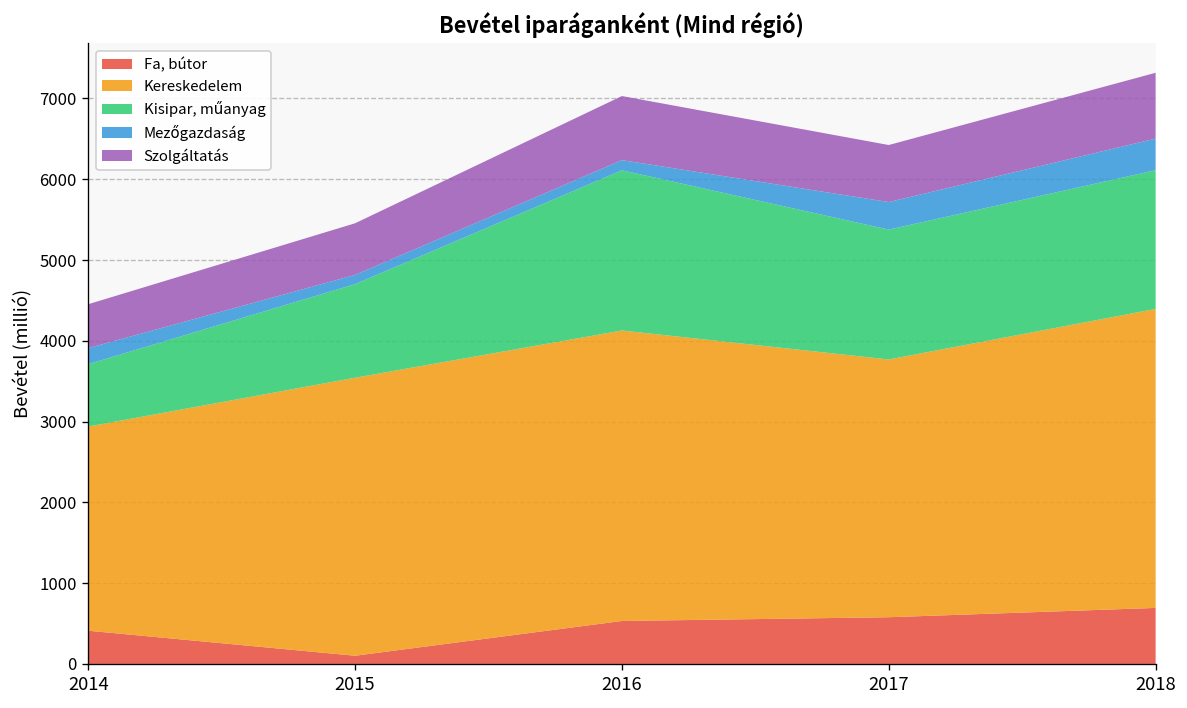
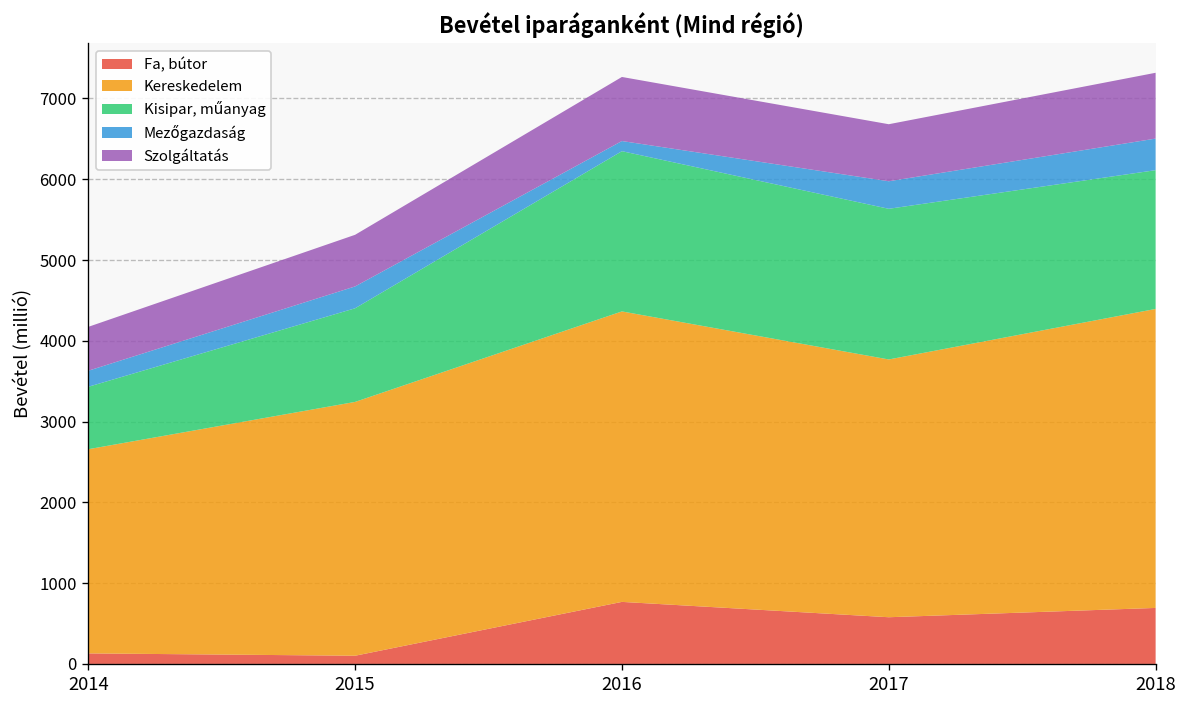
  {
    "Fa, bútor": {
-     "2014": 400,
+     "2014": 100,
      "2015": 100,
-     "2016": 500,
+     "2016": 800,
      "2017": 600,
      "2018": 700
    },
    "Kereskedelem": {
      "2014": 2500,
-     "2015": 3400,
+     "2015": 3100,
      "2016": 3600,
      "2017": 3200,
      "2018": 3700
    },
    "Kisipar, műanyag": {
      "2014": 800,
      "2015": 1200,
      "2016": 2000,
-     "2017": 1600,
+     "2017": 1900,
      "2018": 1700
    },
    "Mezőgazdaság": {
      "2014": 200,
-     "2015": 100,
+     "2015": 300,
      "2016": 100,
      "2017": 300,
      "2018": 400
    },
    "Szolgáltatás": {
      "2014": 500,
      "2015": 600,
      "2016": 800,
      "2017": 700,
      "2018": 800
    }
  }
